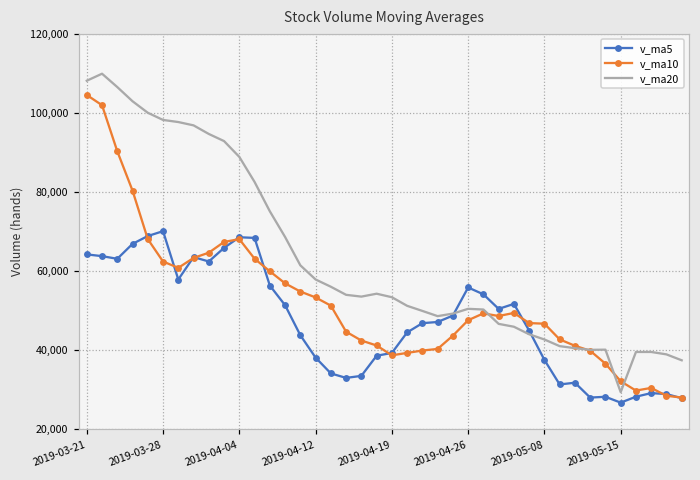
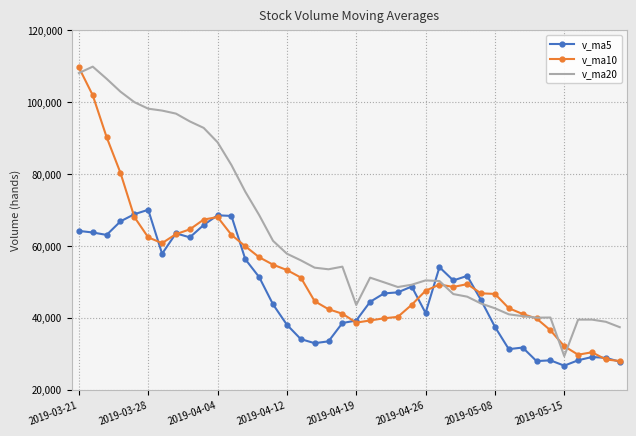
  {
    "v_ma5": {
      "2019-03-21": "64,000",
      "2019-03-28": "70,000",
      "2019-04-12": "38,000",
-     "2019-04-26": "56,000",
+     "2019-04-26": "41,000",
      "2019-05-08": "37,000",
      "2019-05-15": "27,000"
    },
    "v_ma10": {
-     "2019-03-21": "105,000",
+     "2019-03-21": "110,000",
      "2019-03-28": "62,000",
      "2019-04-12": "53,000",
      "2019-04-26": "48,000",
      "2019-05-08": "47,000",
      "2019-05-15": "32,000"
    },
    "v_ma20": {
      "2019-03-21": "108,000",
      "2019-03-28": "98,000",
      "2019-04-04": "89,000",
      "2019-04-12": "58,000",
-     "2019-04-19": "53,000",
+     "2019-04-19": "44,000",
      "2019-04-26": "50,000",
      "2019-05-08": "43,000",
      "2019-05-15": "29,000"
    }
  }
